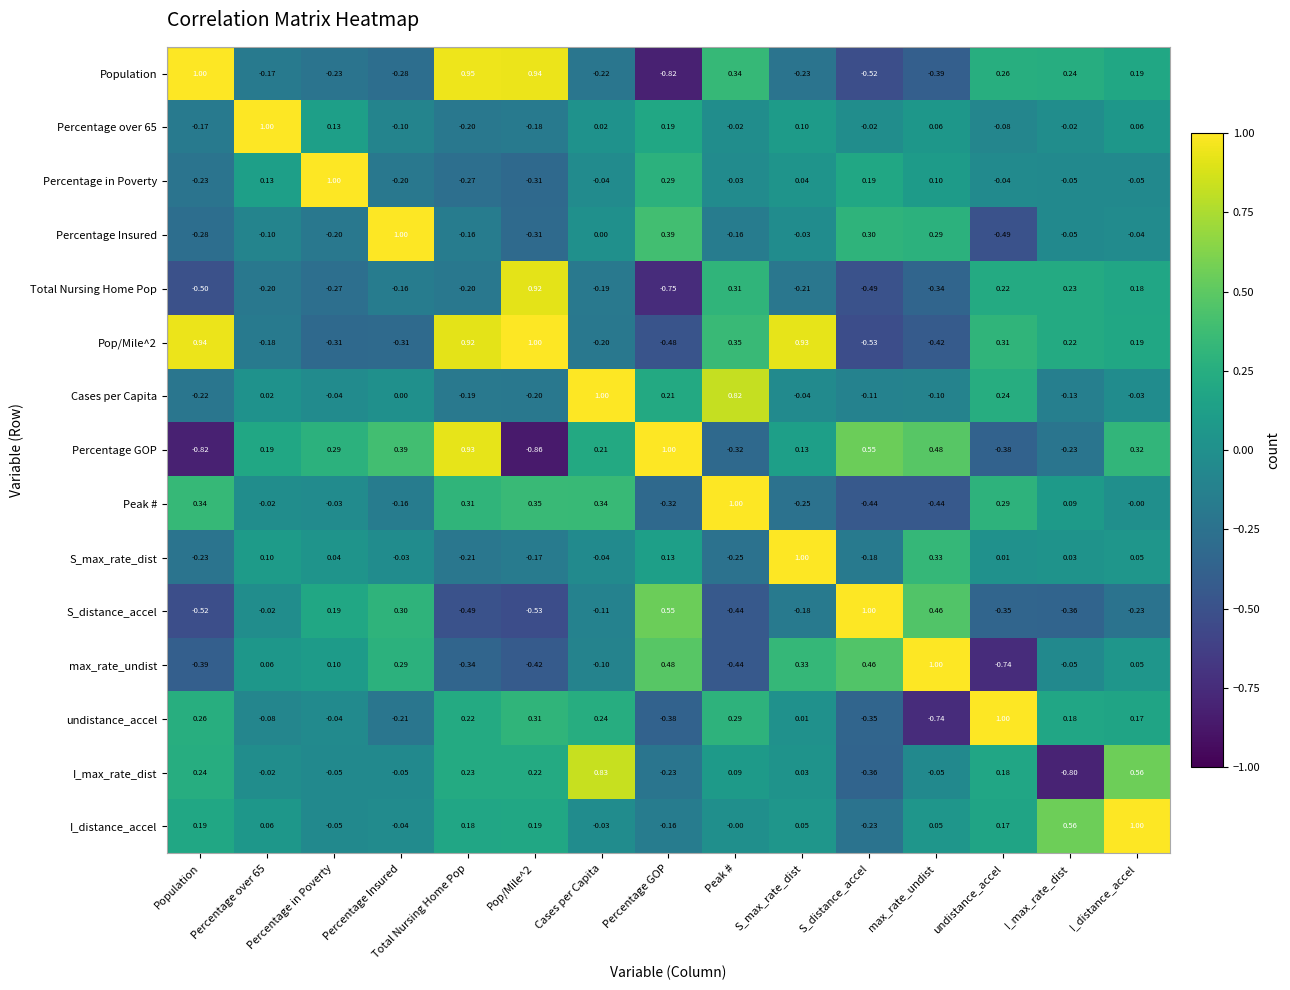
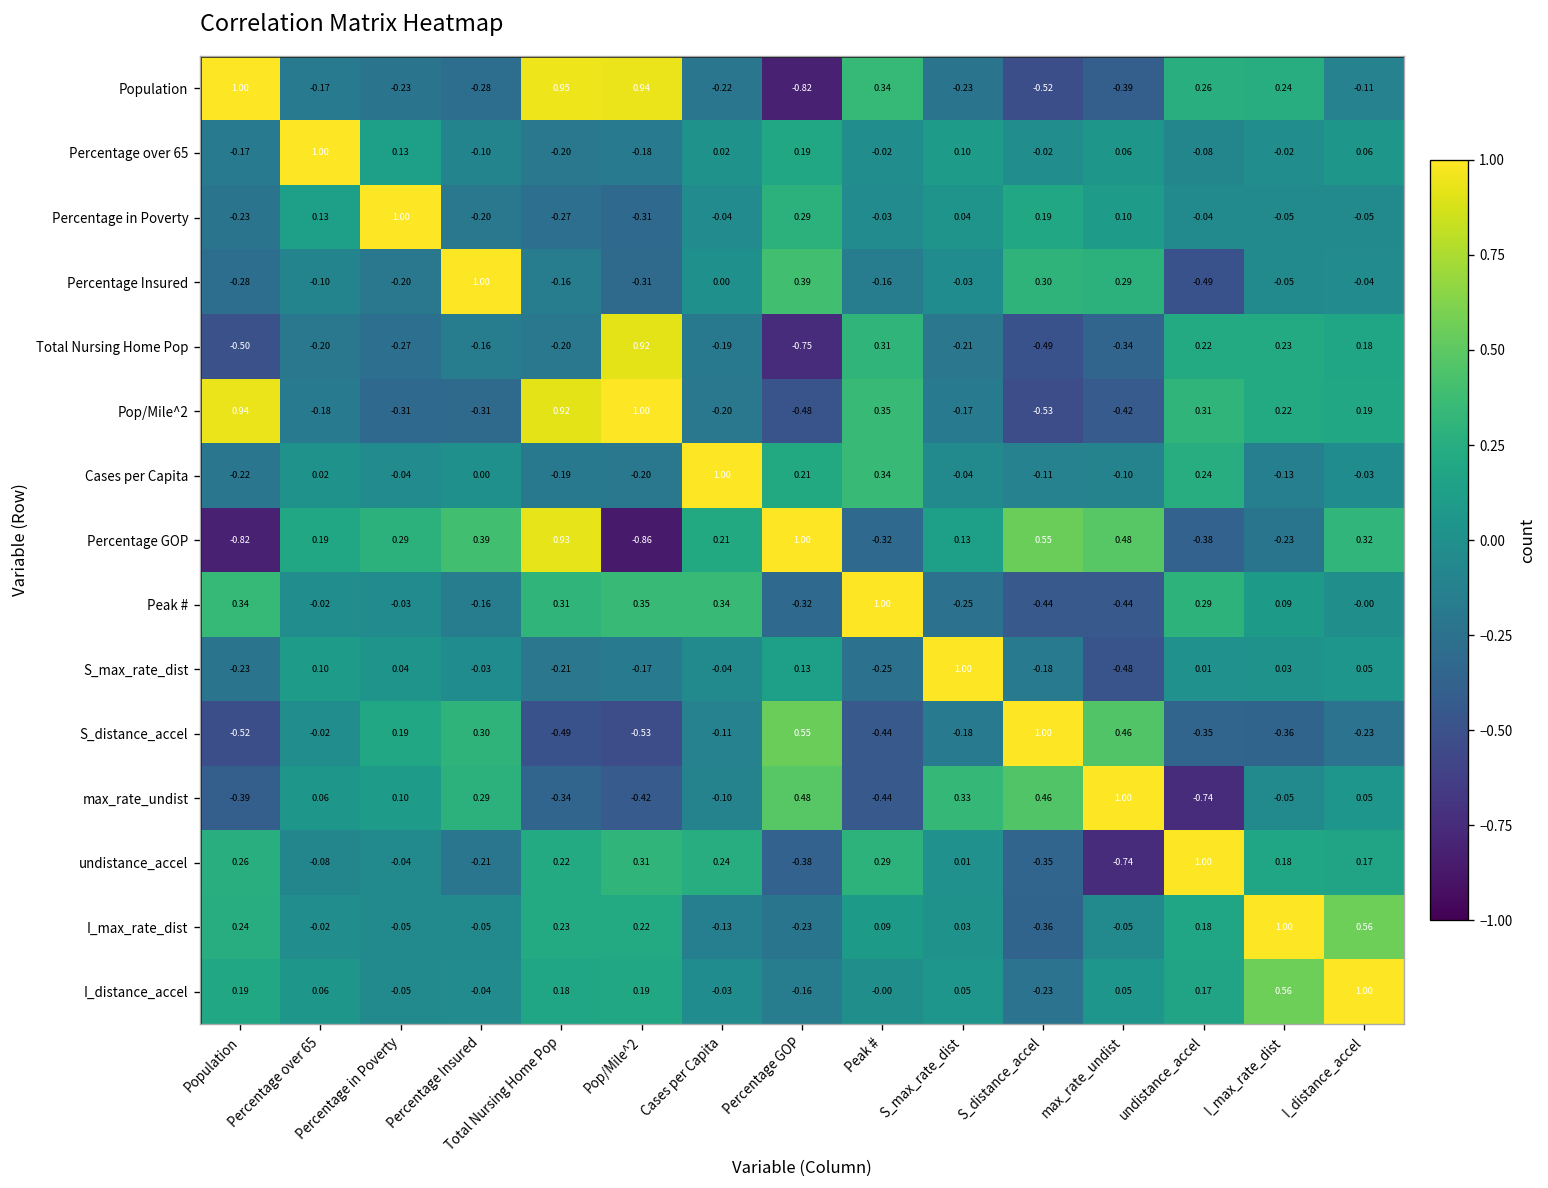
  {
    "Population": {
      "Population": 1.00,
      "Percentage over 65": -0.17,
      "Percentage in Poverty": -0.23,
      "Percentage Insured": -0.28,
      "Total Nursing Home Pop": 0.95,
      "Pop/Mile^2": 0.94,
      "Cases per Capita": -0.22,
      "Percentage GOP": -0.82,
      "Peak #": 0.34,
      "S_max_rate_dist": -0.23,
      "S_distance_accel": -0.52,
      "max_rate_undist": -0.39,
      "undistance_accel": 0.26,
      "I_max_rate_dist": 0.24,
-     "I_distance_accel": 0.19
+     "I_distance_accel": -0.11
    },
    "Pop/Mile^2": {
      "Population": 0.94,
      "Percentage over 65": -0.18,
      "Percentage in Poverty": -0.31,
      "Percentage Insured": -0.31,
      "Total Nursing Home Pop": 0.92,
      "Pop/Mile^2": 1.00,
      "Cases per Capita": -0.20,
      "Percentage GOP": -0.48,
      "Peak #": 0.35,
-     "S_max_rate_dist": 0.93,
+     "S_max_rate_dist": -0.17,
      "S_distance_accel": -0.53,
      "max_rate_undist": -0.42,
      "undistance_accel": 0.31,
      "I_max_rate_dist": 0.22,
      "I_distance_accel": 0.19
    },
    "Cases per Capita": {
      "Population": -0.22,
      "Percentage over 65": 0.02,
      "Percentage in Poverty": -0.04,
      "Percentage Insured": 0.00,
      "Total Nursing Home Pop": -0.19,
      "Pop/Mile^2": -0.20,
      "Cases per Capita": 1.00,
      "Percentage GOP": 0.21,
-     "Peak #": 0.82,
+     "Peak #": 0.34,
      "S_max_rate_dist": -0.04,
      "S_distance_accel": -0.11,
      "max_rate_undist": -0.10,
      "undistance_accel": 0.24,
      "I_max_rate_dist": -0.13,
      "I_distance_accel": -0.03
    },
    "S_max_rate_dist": {
      "Population": -0.23,
      "Percentage over 65": 0.10,
      "Percentage in Poverty": 0.04,
      "Percentage Insured": -0.03,
      "Total Nursing Home Pop": -0.21,
      "Pop/Mile^2": -0.17,
      "Cases per Capita": -0.04,
      "Percentage GOP": 0.13,
      "Peak #": -0.25,
      "S_max_rate_dist": 1.00,
      "S_distance_accel": -0.18,
-     "max_rate_undist": 0.33,
+     "max_rate_undist": -0.48,
      "undistance_accel": 0.01,
      "I_max_rate_dist": 0.03,
      "I_distance_accel": 0.05
    },
    "I_max_rate_dist": {
      "Population": 0.24,
      "Percentage over 65": -0.02,
      "Percentage in Poverty": -0.05,
      "Percentage Insured": -0.05,
      "Total Nursing Home Pop": 0.23,
      "Pop/Mile^2": 0.22,
-     "Cases per Capita": 0.83,
+     "Cases per Capita": -0.13,
      "Percentage GOP": -0.23,
      "Peak #": 0.09,
      "S_max_rate_dist": 0.03,
      "S_distance_accel": -0.36,
      "max_rate_undist": -0.05,
      "undistance_accel": 0.18,
-     "I_max_rate_dist": -0.80,
+     "I_max_rate_dist": 1.00,
      "I_distance_accel": 0.56
    }
  }
